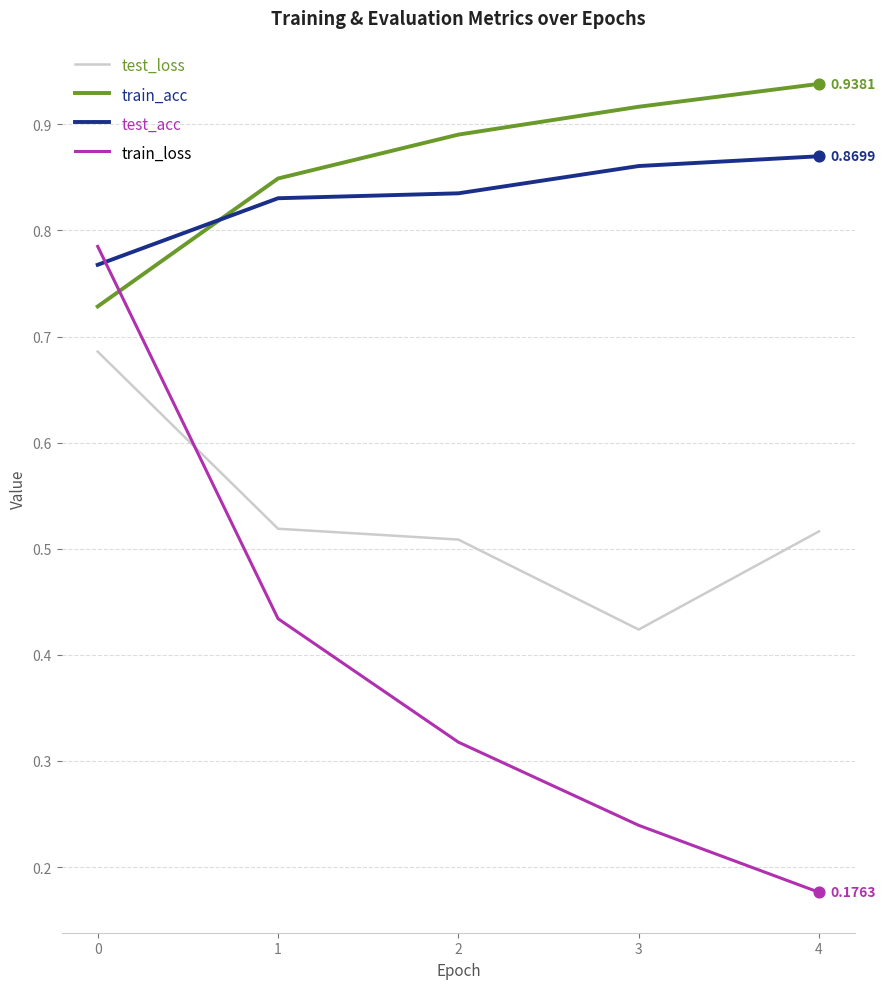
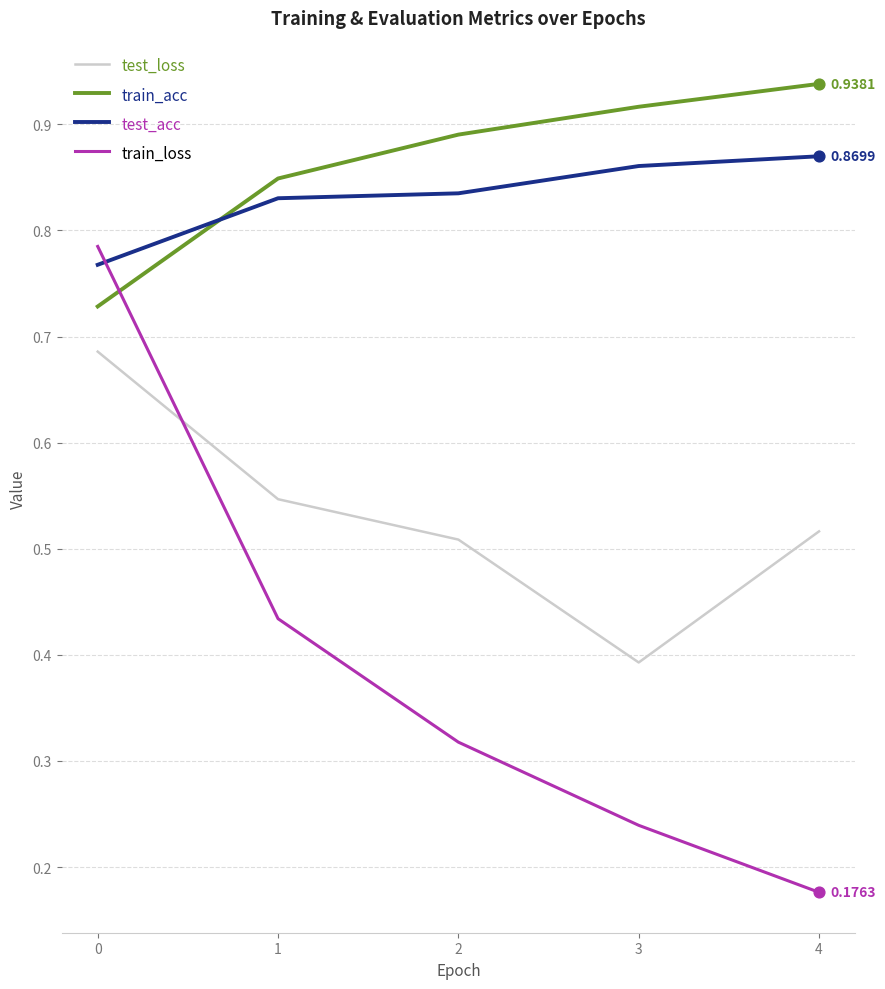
  {
    "test_loss": {
      "0": 0.686,
-     "1": 0.519,
+     "1": 0.547,
      "2": 0.509,
-     "3": 0.424,
+     "3": 0.393,
      "4": 0.516
    }
  }
